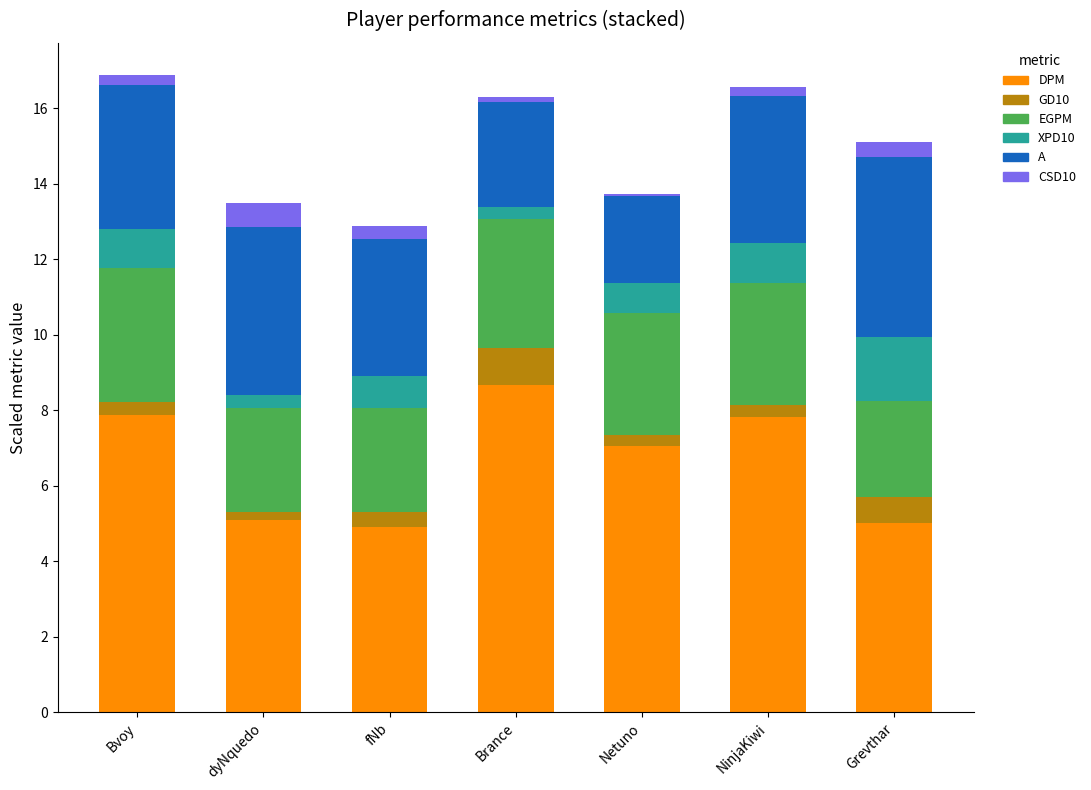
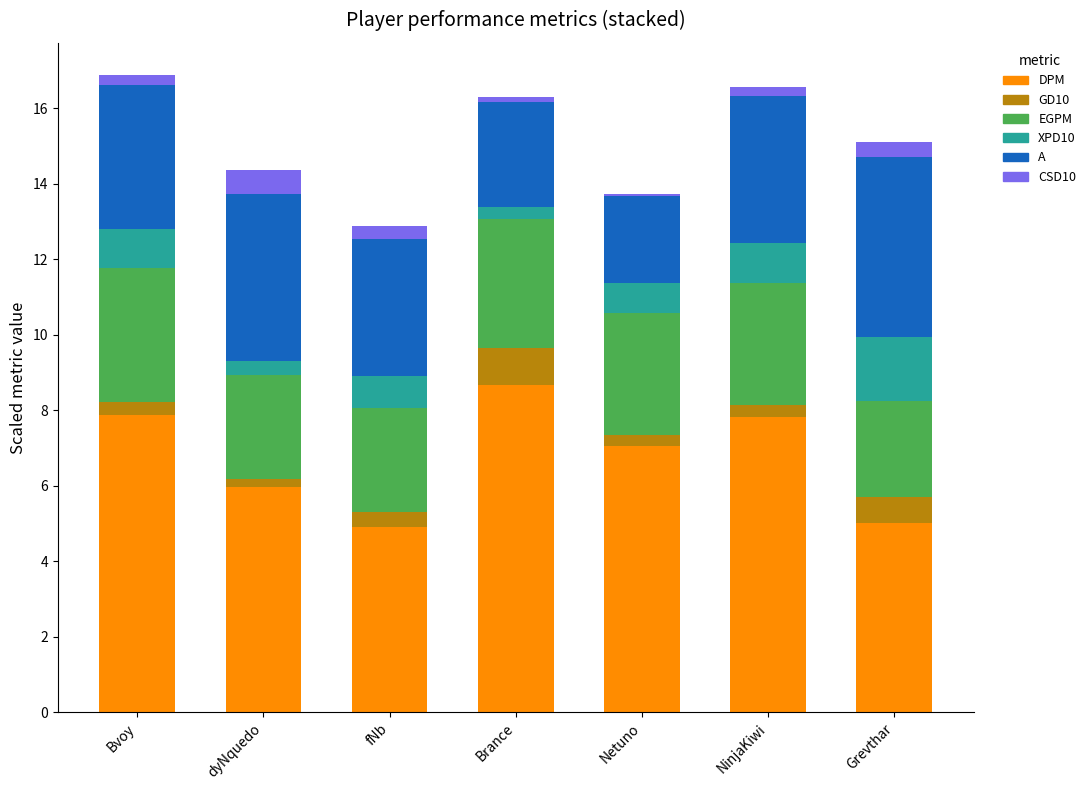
  {
    "DPM": {
      "Bvoy": 7.9,
-     "dyNquedo": 5.1,
+     "dyNquedo": 6.0,
      "fNb": 4.9,
      "Brance": 8.7,
      "Netuno": 7.1,
      "NinjaKiwi": 7.8,
      "Grevthar": 5.0
    },
    "GD10": {
      "Bvoy": 0.3,
      "dyNquedo": 0.2,
      "fNb": 0.4,
      "Brance": 1.0,
      "Netuno": 0.3,
      "NinjaKiwi": 0.3,
      "Grevthar": 0.7
    },
    "EGPM": {
      "Bvoy": 3.6,
      "dyNquedo": 2.8,
      "fNb": 2.8,
      "Brance": 3.4,
      "Netuno": 3.2,
      "NinjaKiwi": 3.2,
      "Grevthar": 2.6
    },
    "XPD10": {
      "Bvoy": 1.0,
      "dyNquedo": 0.3,
      "fNb": 0.8,
      "Brance": 0.3,
      "Netuno": 0.8,
      "NinjaKiwi": 1.1,
      "Grevthar": 1.7
    },
    "A": {
      "Bvoy": 3.8,
      "dyNquedo": 4.4,
      "fNb": 3.6,
      "Brance": 2.8,
      "Netuno": 2.3,
      "NinjaKiwi": 3.9,
      "Grevthar": 4.8
    },
    "CSD10": {
      "Bvoy": 0.3,
      "dyNquedo": 0.6,
      "fNb": 0.3,
      "Brance": 0.1,
      "NinjaKiwi": 0.2,
      "Grevthar": 0.4
    }
  }
